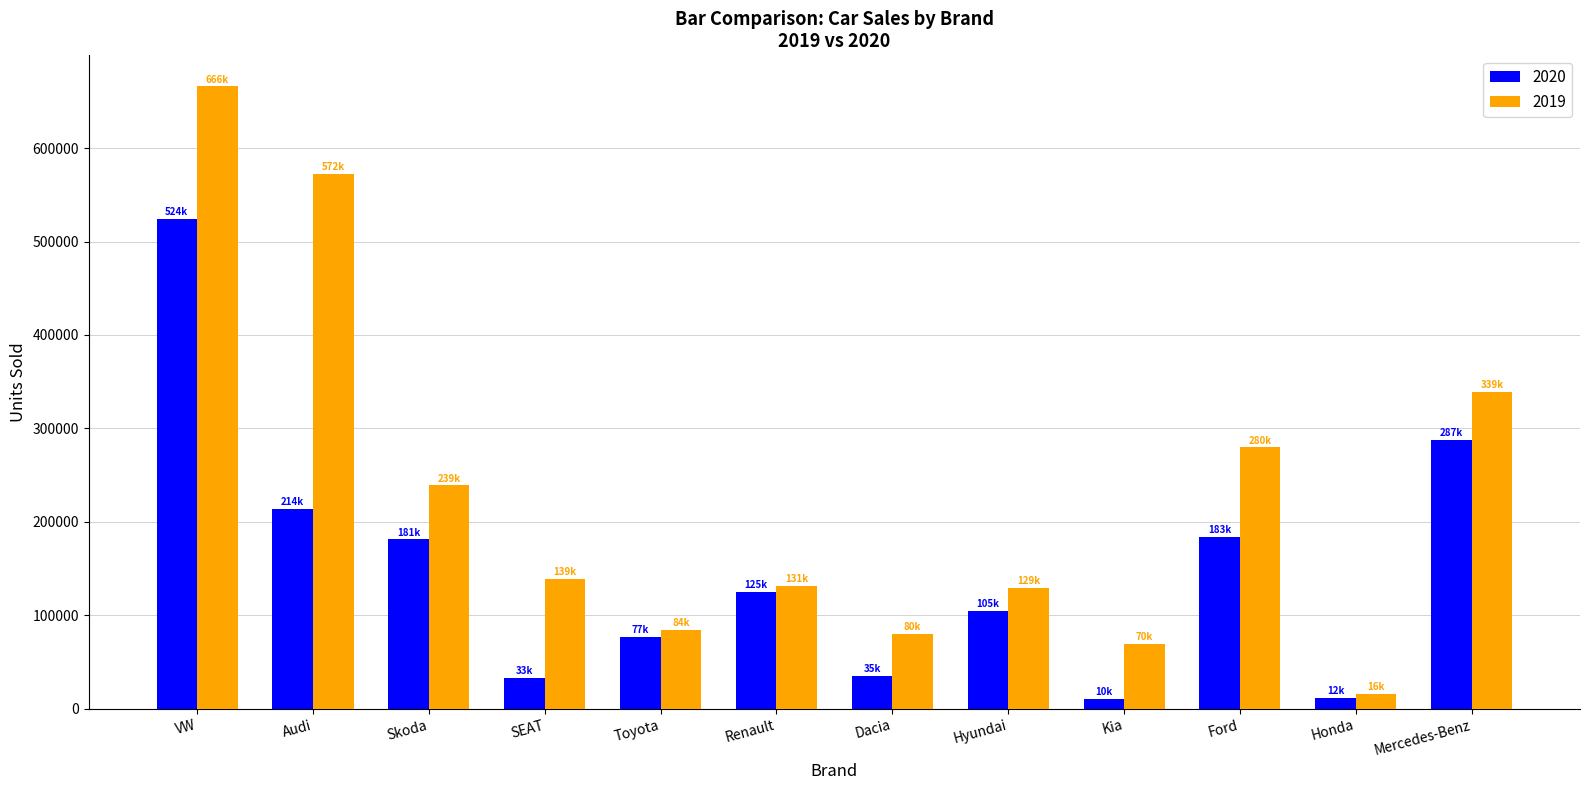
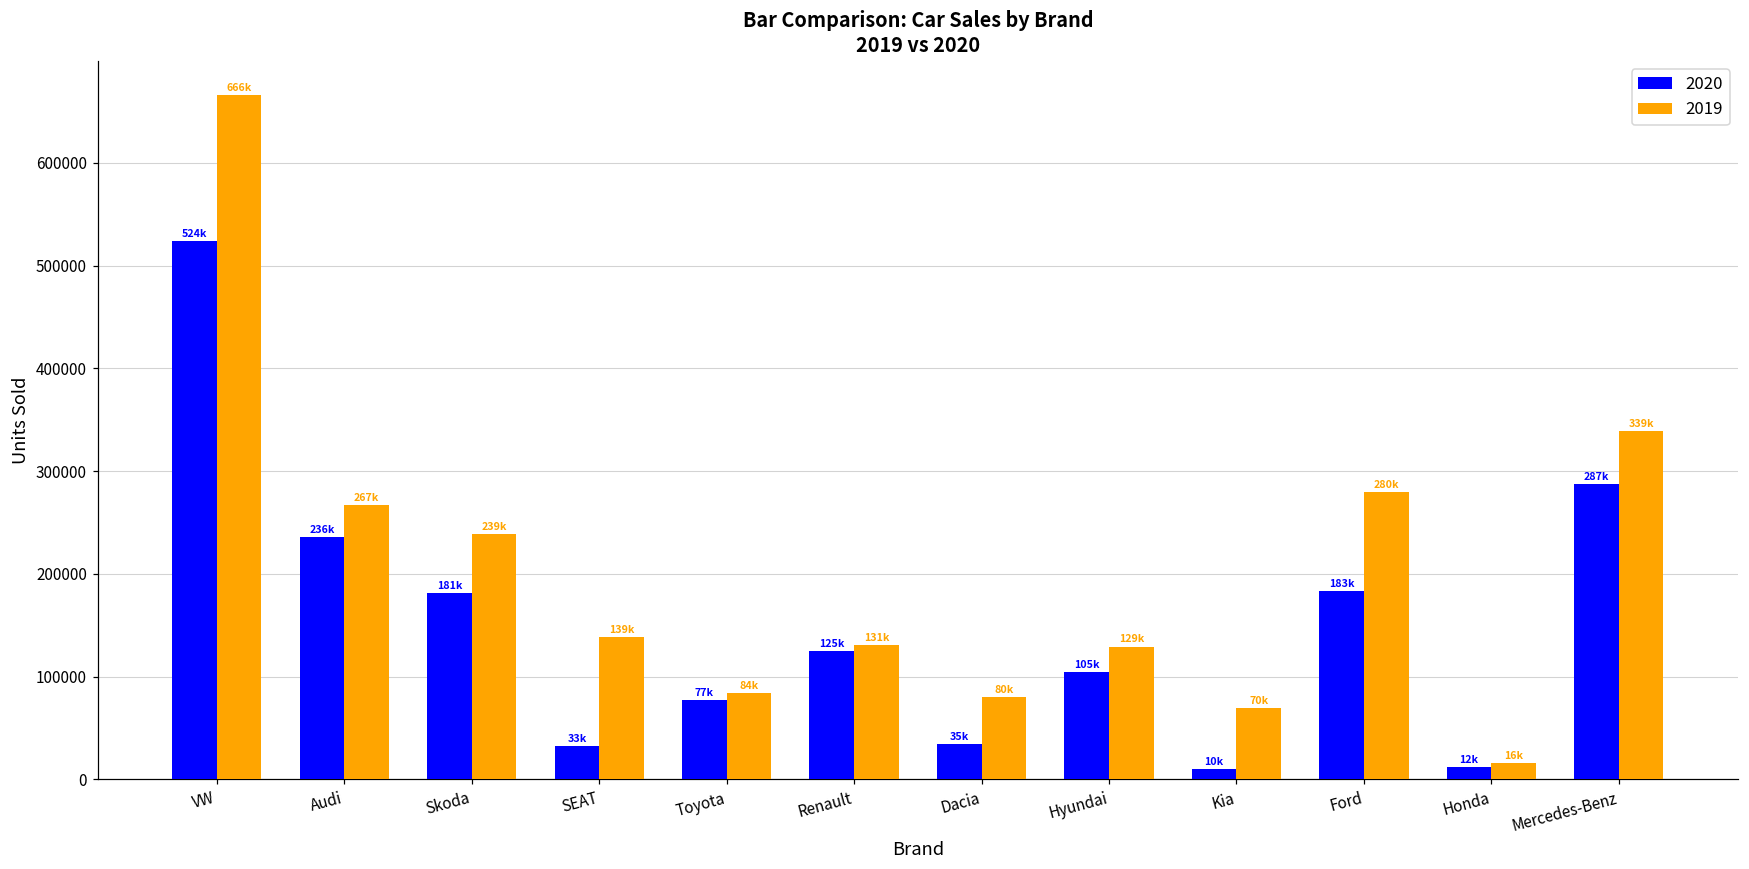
  {
    "2020": {
      "VW": "524k",
-     "Audi": "214k",
+     "Audi": "236k",
      "Skoda": "181k",
      "SEAT": "33k",
      "Toyota": "77k",
      "Renault": "125k",
      "Dacia": "35k",
      "Hyundai": "105k",
      "Kia": "10k",
      "Ford": "183k",
      "Honda": "12k",
      "Mercedes-Benz": "287k"
    },
    "2019": {
      "VW": "666k",
-     "Audi": "572k",
+     "Audi": "267k",
      "Skoda": "239k",
      "SEAT": "139k",
      "Toyota": "84k",
      "Renault": "131k",
      "Dacia": "80k",
      "Hyundai": "129k",
      "Kia": "70k",
      "Ford": "280k",
      "Honda": "16k",
      "Mercedes-Benz": "339k"
    }
  }
